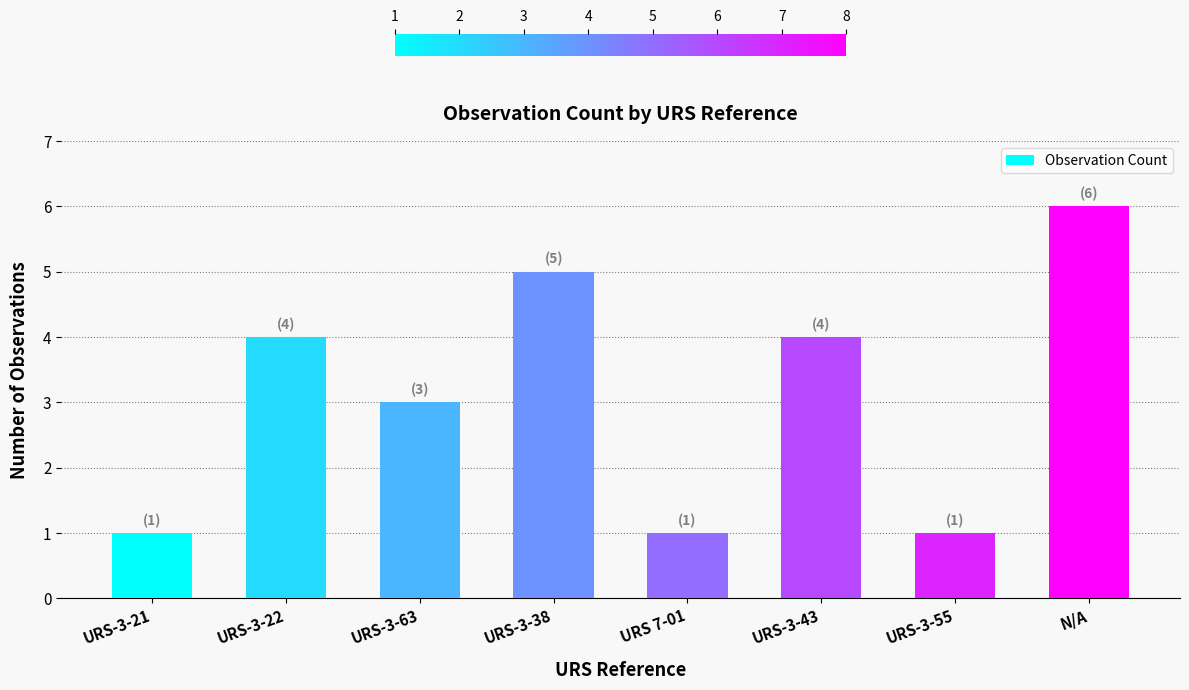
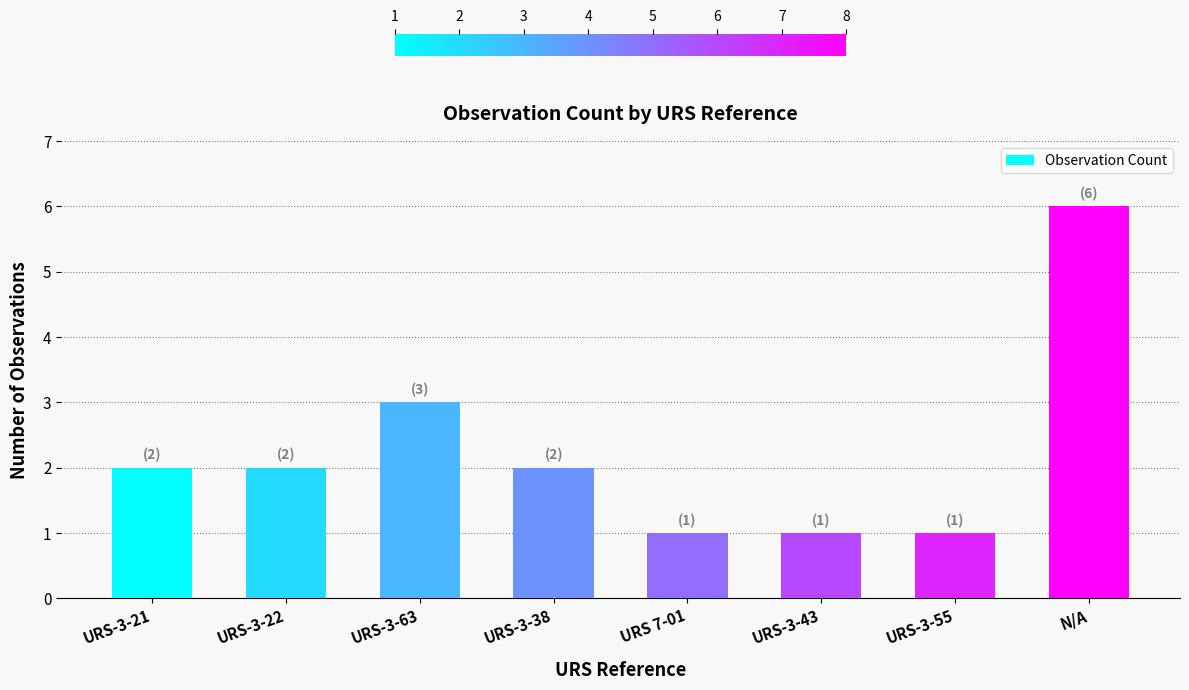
  {
-   "URS-3-21": "(1)",
-   "URS-3-22": "(4)",
+   "URS-3-21": "(2)",
+   "URS-3-22": "(2)",
    "URS-3-63": "(3)",
-   "URS-3-38": "(5)",
+   "URS-3-38": "(2)",
    "URS 7-01": "(1)",
-   "URS-3-43": "(4)",
+   "URS-3-43": "(1)",
    "URS-3-55": "(1)",
    "N/A": "(6)"
  }
